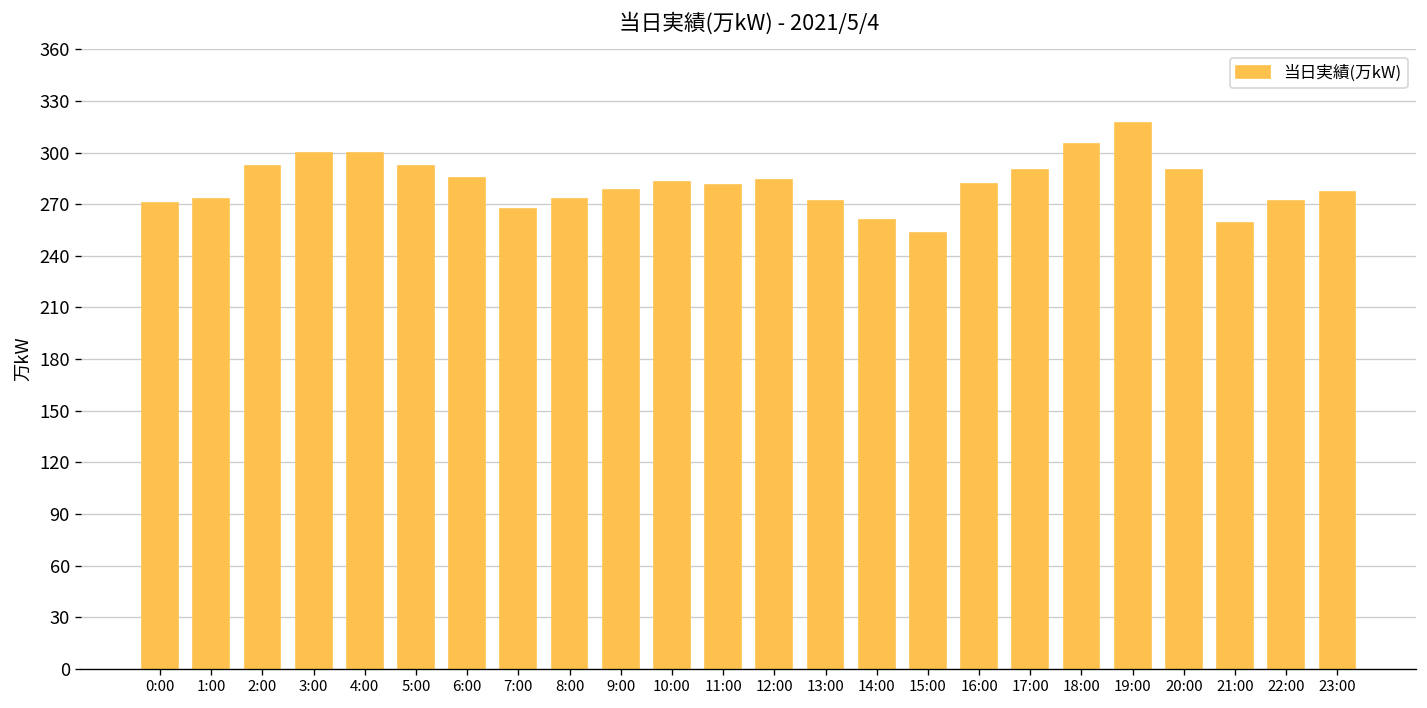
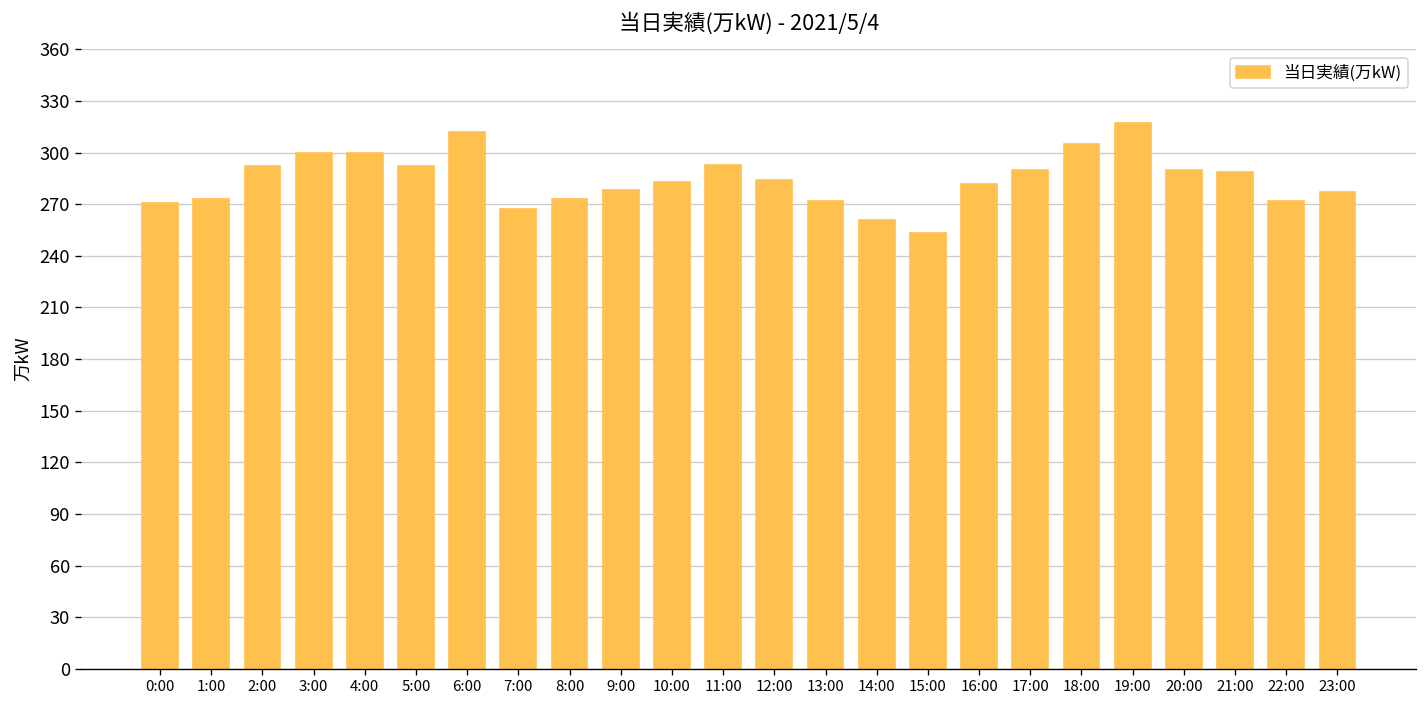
  {
    "0:00": 271,
    "1:00": 273,
    "2:00": 292,
    "3:00": 300,
    "4:00": 300,
    "5:00": 292,
-   "6:00": 285,
+   "6:00": 312,
    "7:00": 267,
    "8:00": 273,
    "9:00": 278,
    "10:00": 283,
-   "11:00": 281,
+   "11:00": 293,
    "12:00": 284,
    "13:00": 272,
    "14:00": 261,
    "15:00": 253,
    "16:00": 282,
    "17:00": 290,
    "18:00": 305,
    "19:00": 317,
    "20:00": 290,
-   "21:00": 259,
+   "21:00": 289,
    "22:00": 272,
    "23:00": 277
  }
